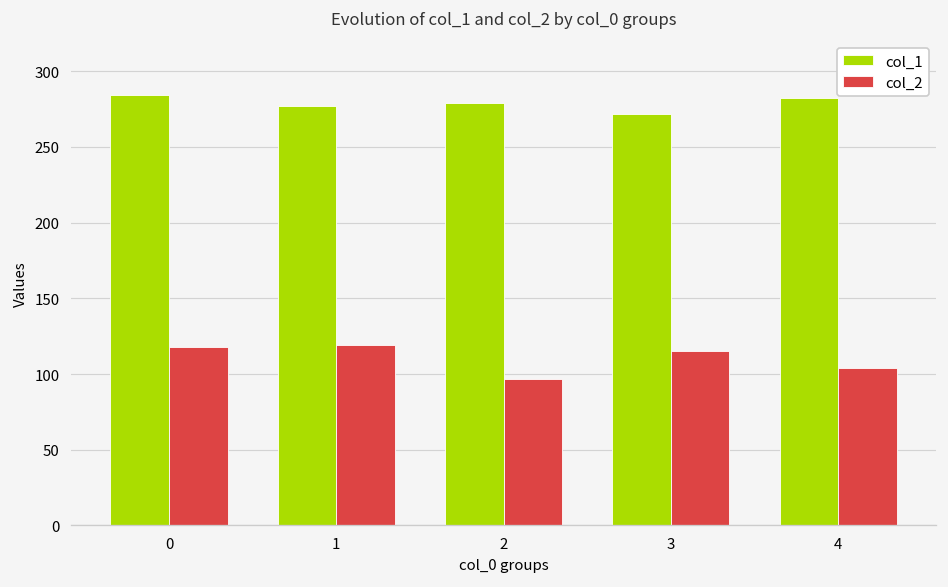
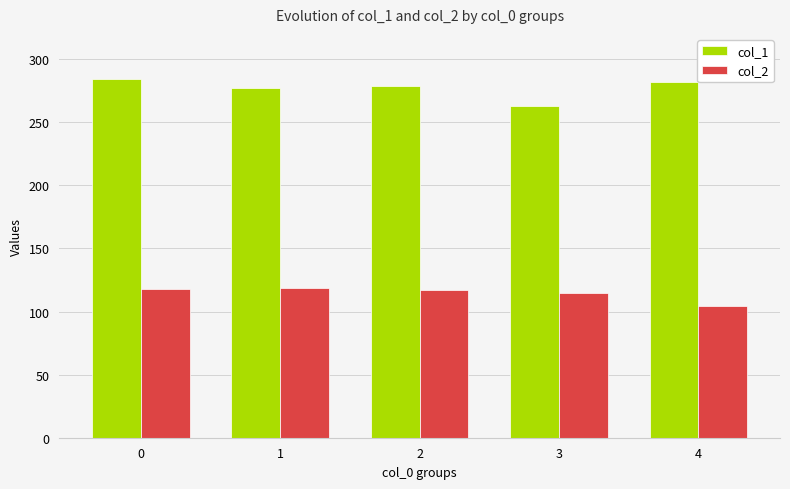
  {
    "col_1": {
      "0": 284,
      "1": 277,
      "2": 279,
-     "3": 272,
+     "3": 263,
      "4": 282
    },
    "col_2": {
      "0": 118,
      "1": 119,
-     "2": 97,
+     "2": 117,
      "3": 115,
      "4": 104
    }
  }
